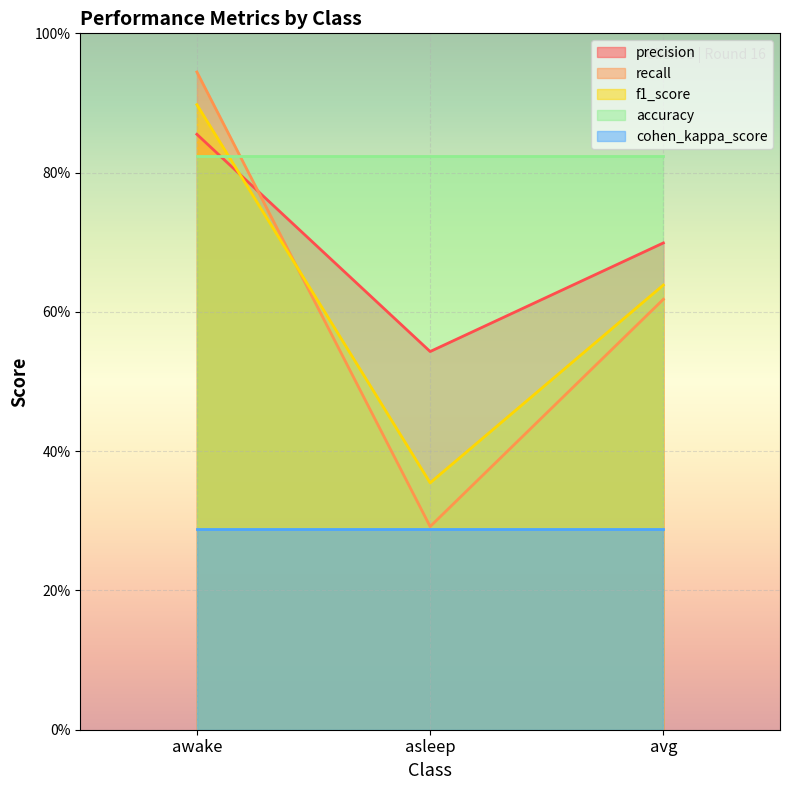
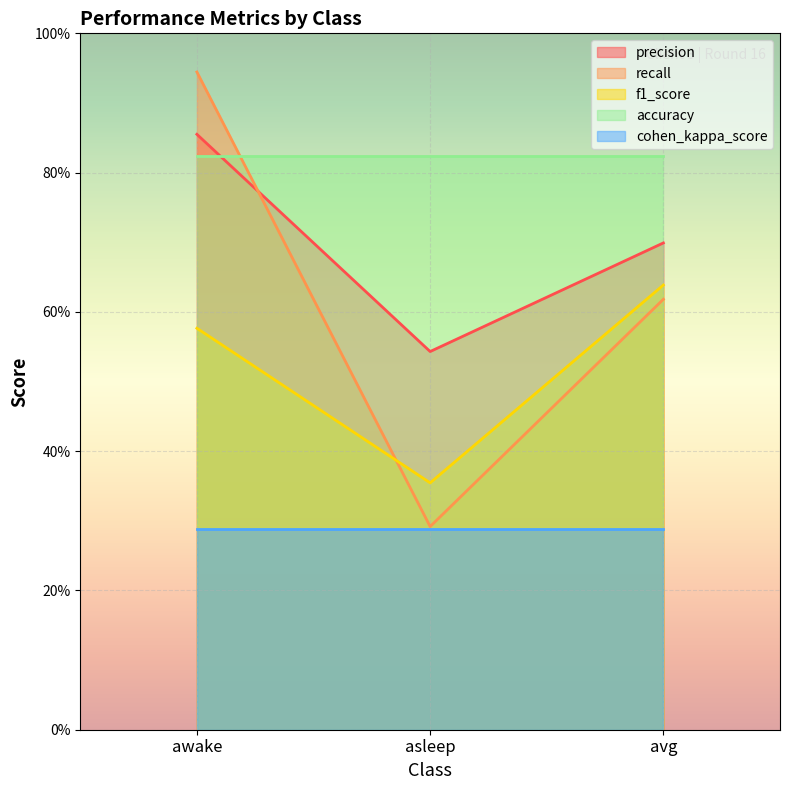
  {
    "f1_score": {
-     "awake": "90%",
+     "awake": "58%",
      "asleep": "35%",
      "avg": "64%"
    },
    "accuracy": {
      "awake": "82%",
      "asleep": "82%",
      "avg": "82%"
    },
    "cohen_kappa_score": {
      "awake": "29%",
      "asleep": "29%",
      "avg": "29%"
    }
  }
